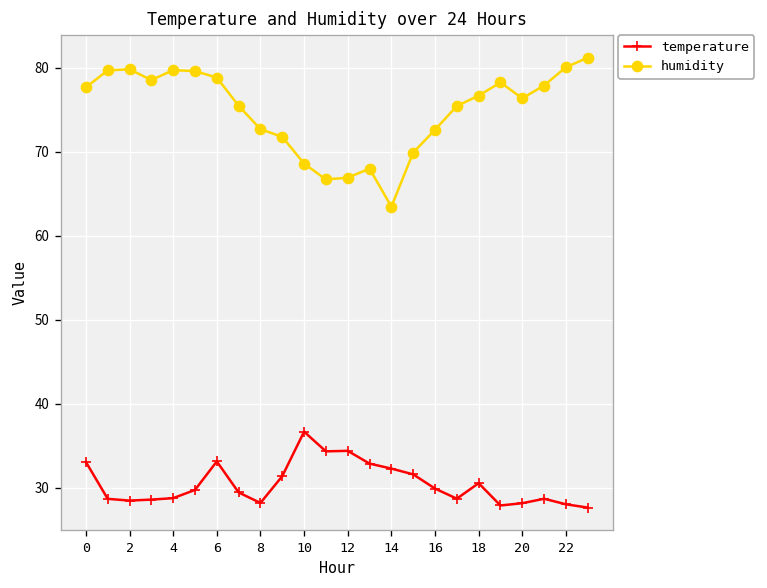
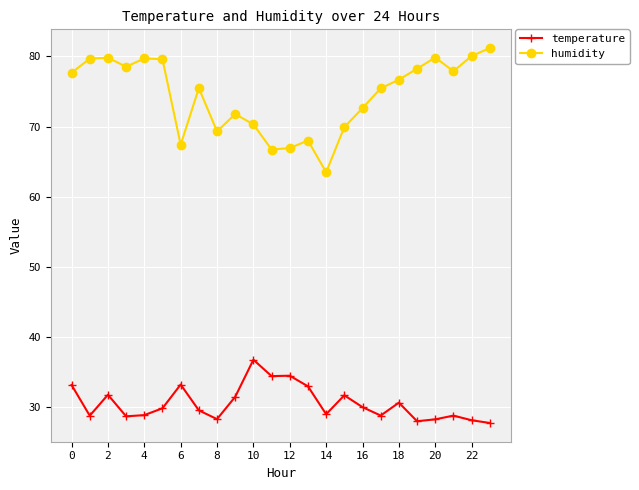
  {
    "temperature": {
      "0": 33,
-     "2": 29,
+     "2": 32,
      "4": 29,
      "6": 33,
      "8": 28,
      "10": 37,
      "12": 34,
-     "14": 32,
+     "14": 29,
      "16": 30,
      "18": 31,
      "20": 28,
      "22": 28
    },
    "humidity": {
      "0": 78,
      "2": 80,
      "4": 80,
-     "6": 79,
-     "8": 73,
-     "10": 69,
+     "6": 67,
+     "8": 69,
+     "10": 70,
      "12": 67,
      "14": 63,
      "16": 73,
      "18": 77,
-     "20": 76,
+     "20": 80,
      "22": 80
    }
  }
